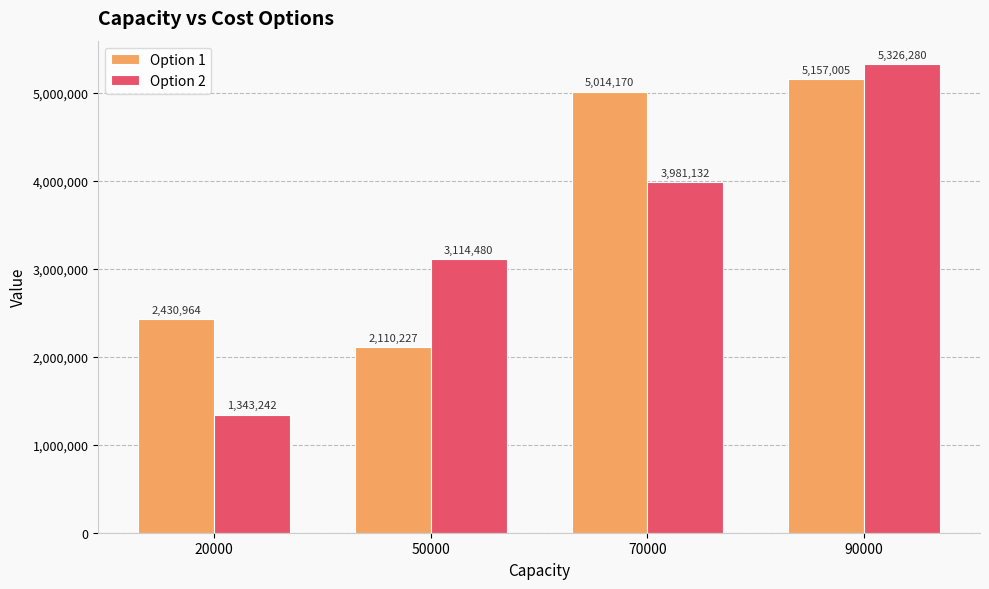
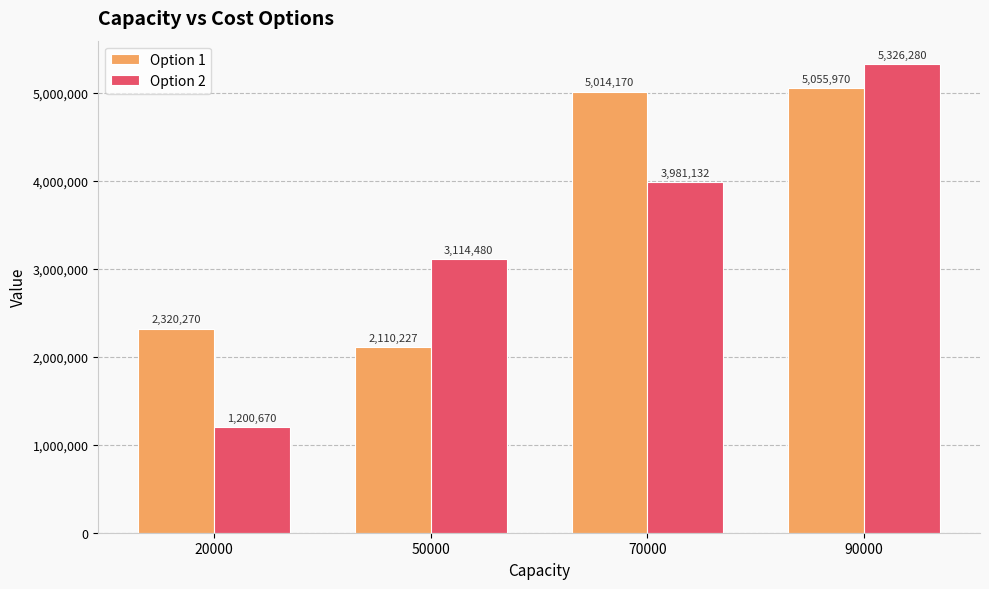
  {
    "Option 1": {
-     "20000": "2,430,964",
+     "20000": "2,320,270",
      "50000": "2,110,227",
      "70000": "5,014,170",
-     "90000": "5,157,005"
+     "90000": "5,055,970"
    },
    "Option 2": {
-     "20000": "1,343,242",
+     "20000": "1,200,670",
      "50000": "3,114,480",
      "70000": "3,981,132",
      "90000": "5,326,280"
    }
  }
